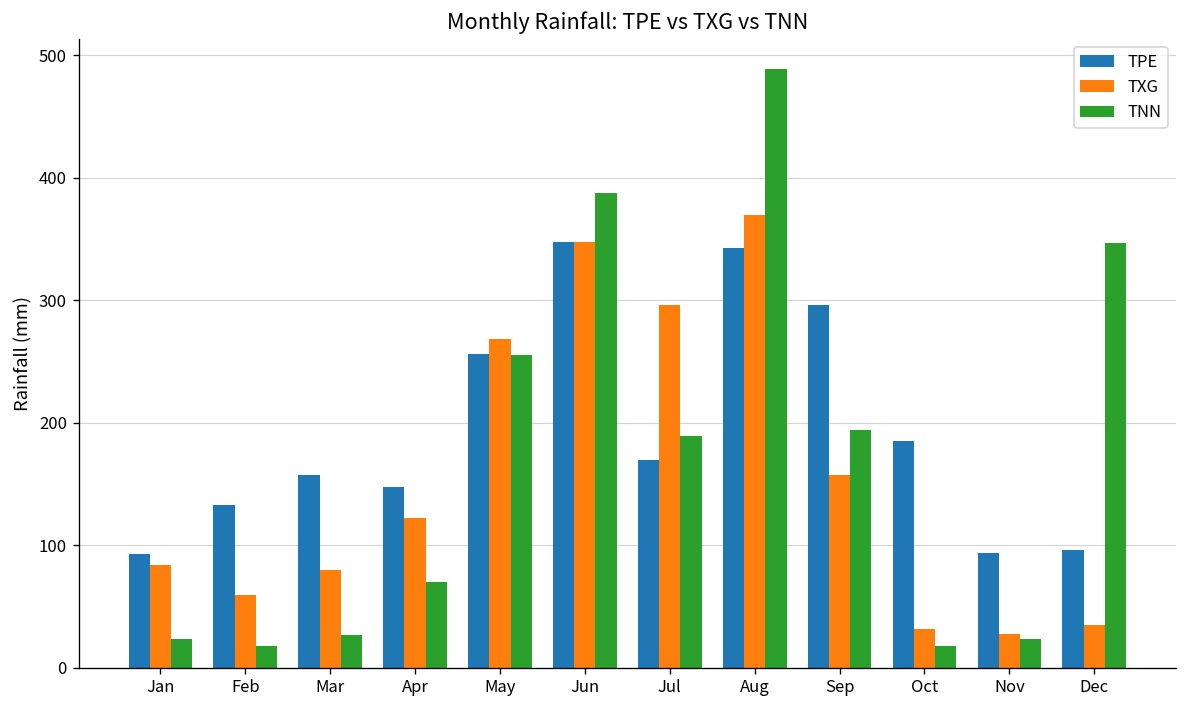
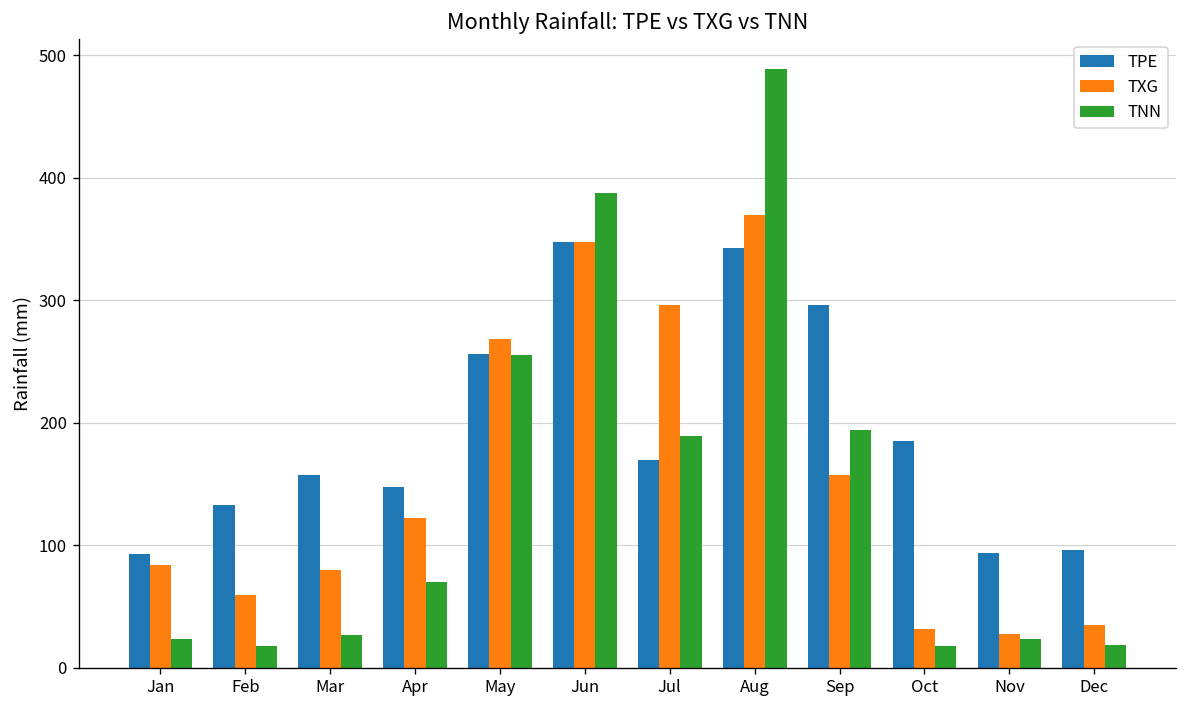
  {
    "TPE": {
      "Jan": 92,
      "Feb": 133,
      "Mar": 157,
      "Apr": 148,
      "May": 256,
      "Jun": 348,
      "Jul": 170,
      "Aug": 343,
      "Sep": 296,
      "Oct": 185,
      "Nov": 93,
      "Dec": 96
    },
    "TXG": {
      "Jan": 84,
      "Feb": 59,
      "Mar": 79,
      "Apr": 122,
      "May": 268,
      "Jun": 347,
      "Jul": 296,
      "Aug": 369,
      "Sep": 157,
      "Oct": 31,
      "Nov": 27,
      "Dec": 35
    },
    "TNN": {
      "Jan": 24,
      "Feb": 18,
      "Mar": 26,
      "Apr": 70,
      "May": 256,
      "Jun": 387,
      "Jul": 189,
      "Aug": 489,
      "Sep": 194,
      "Oct": 17,
      "Nov": 23,
-     "Dec": 346
+     "Dec": 19
    }
  }
